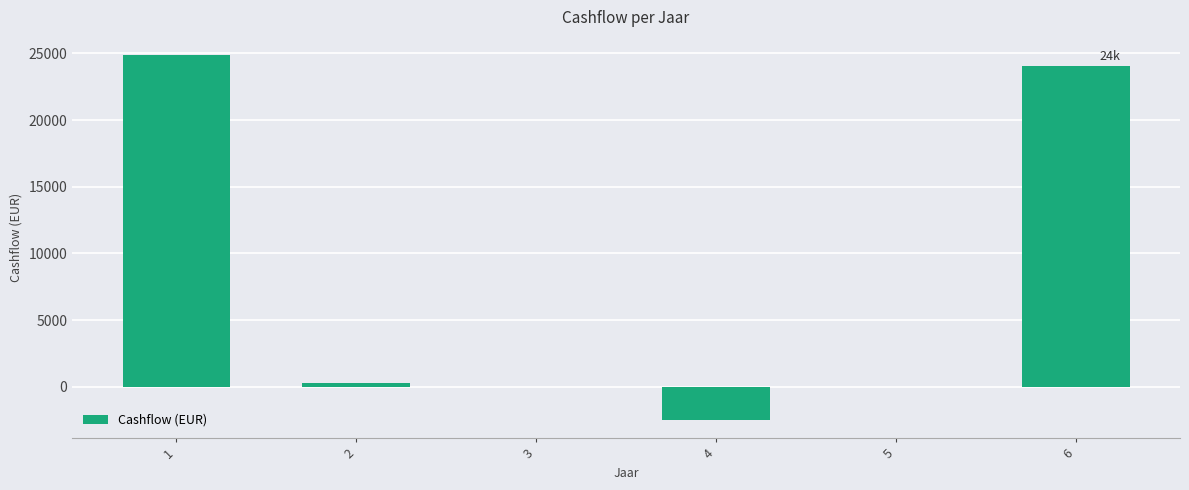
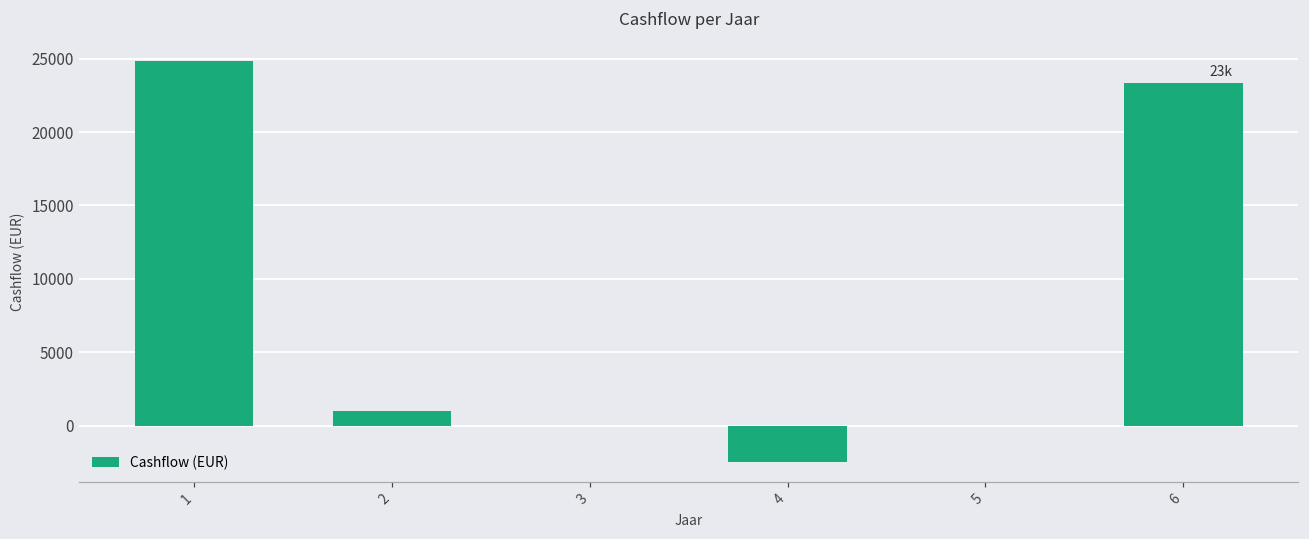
  {
-   "2": "300",
-   "6": "24k"
+   "2": "1000",
+   "6": "23k"
  }
